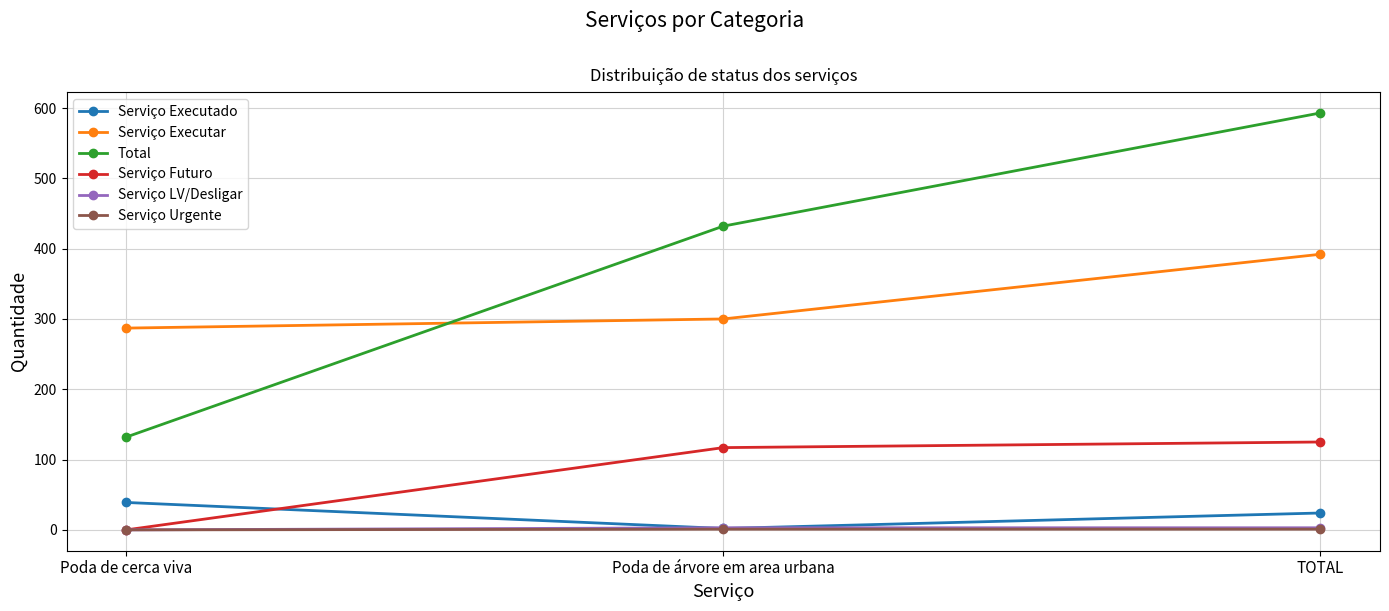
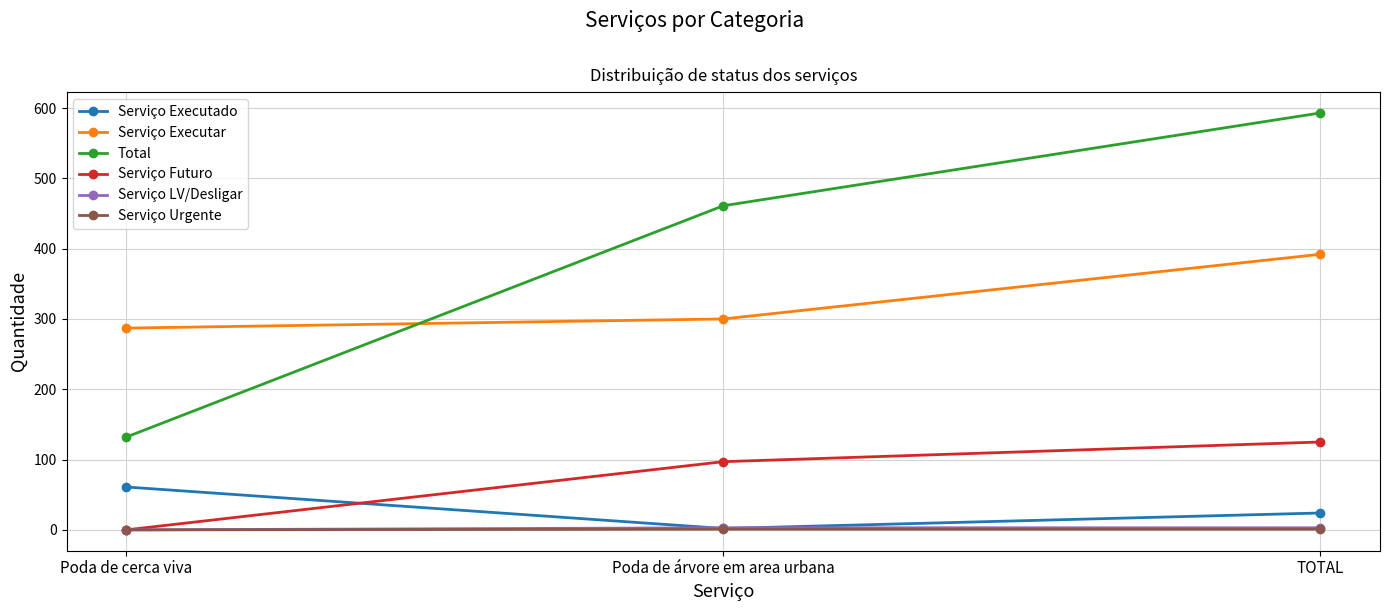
  {
    "Serviço Executado": {
-     "Poda de cerca viva": 40,
+     "Poda de cerca viva": 60,
      "TOTAL": 20
    },
    "Serviço Executar": {
      "Poda de cerca viva": 290,
      "Poda de árvore em area urbana": 300,
      "TOTAL": 390
    },
    "Total": {
      "Poda de cerca viva": 130,
-     "Poda de árvore em area urbana": 430,
+     "Poda de árvore em area urbana": 460,
      "TOTAL": 590
    },
    "Serviço Futuro": {
-     "Poda de árvore em area urbana": 120,
+     "Poda de árvore em area urbana": 100,
      "TOTAL": 130
    }
  }
